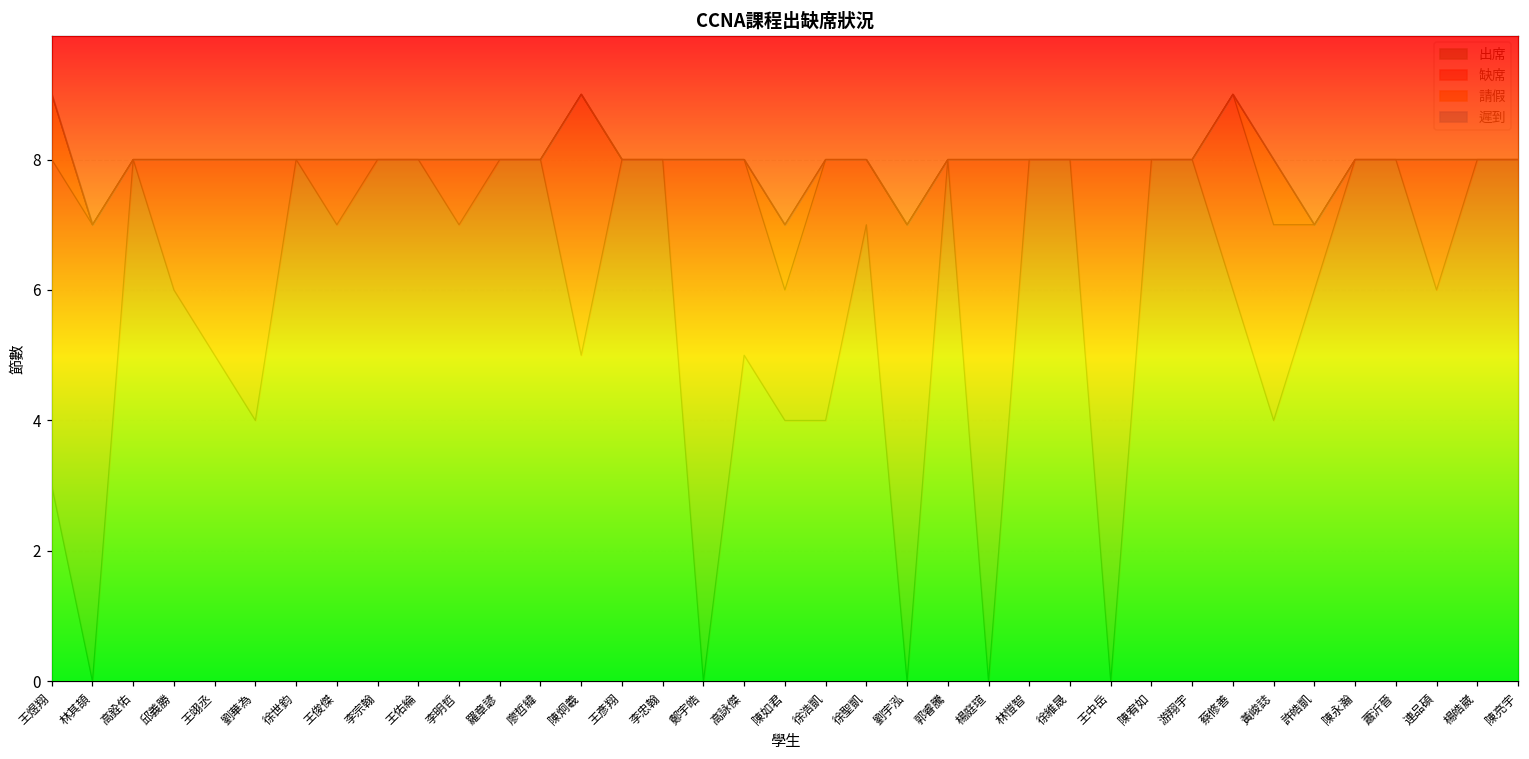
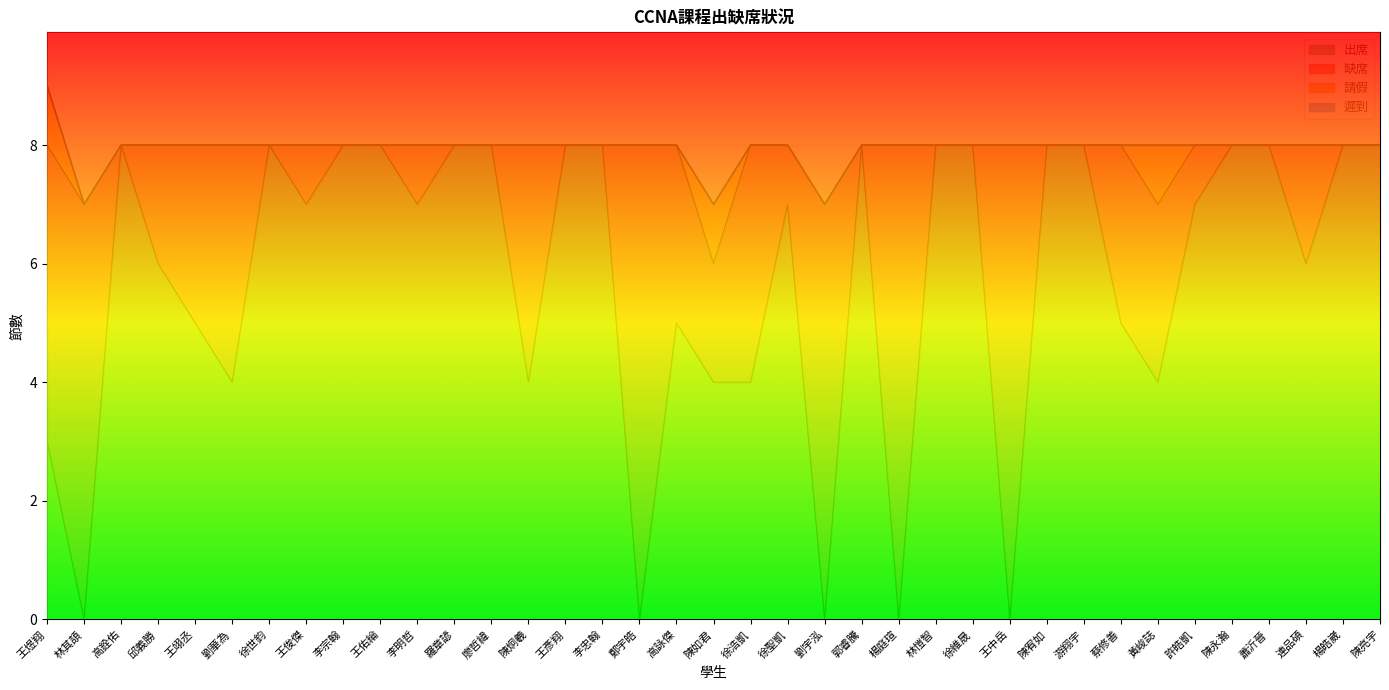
  {
    "出席": {
      "王煜翔": 3,
      "林其頡": 0,
      "邱義勝": 6,
      "王翊丞": 5,
      "劉華為": 4,
      "王俊傑": 7,
      "李明哲": 7,
-     "陳炯羲": 5,
+     "陳炯羲": 4,
      "鄭宇皓": 0,
      "高詠傑": 5,
      "陳如君": 4,
      "徐浩凱": 4,
      "徐聖凱": 7,
      "劉宇泓": 0,
      "楊庭瑄": 0,
      "王中岳": 0,
-     "蔡修善": 6,
+     "蔡修善": 5,
      "黃峻誌": 4,
-     "許皓凱": 6,
+     "許皓凱": 7,
      "連品碩": 6
    },
    "缺席": {
      "王煜翔": 5,
      "陳如君": 2,
      "黃峻誌": 3
    }
  }
